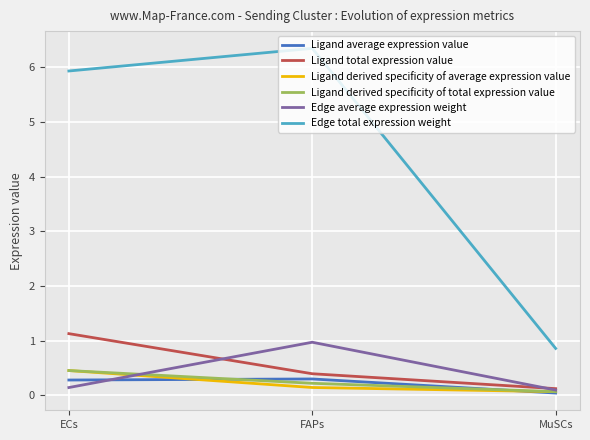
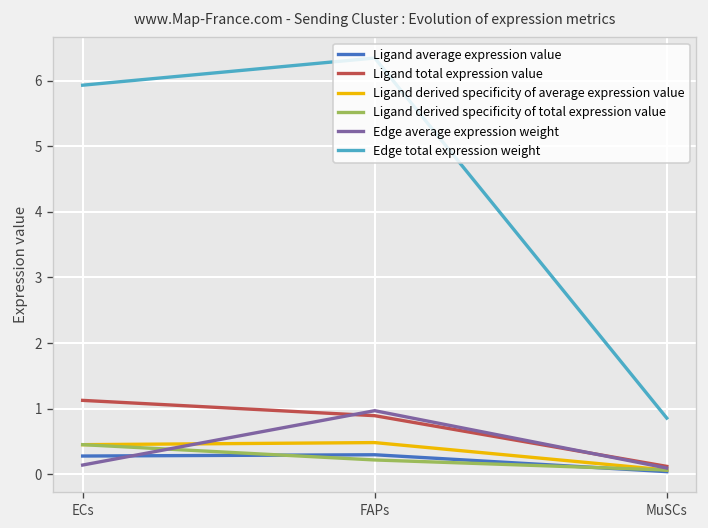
  {
    "Ligand total expression value": {
      "ECs": 1.1,
-     "FAPs": 0.4
+     "FAPs": 0.9
    },
    "Ligand derived specificity of average expression value": {
-     "FAPs": 0.1
+     "FAPs": 0.5
    },
    "Ligand derived specificity of total expression value": {
      "FAPs": 0.2
    },
    "Edge average expression weight": {
      "ECs": 0.1,
      "FAPs": 1.0
    }
  }
